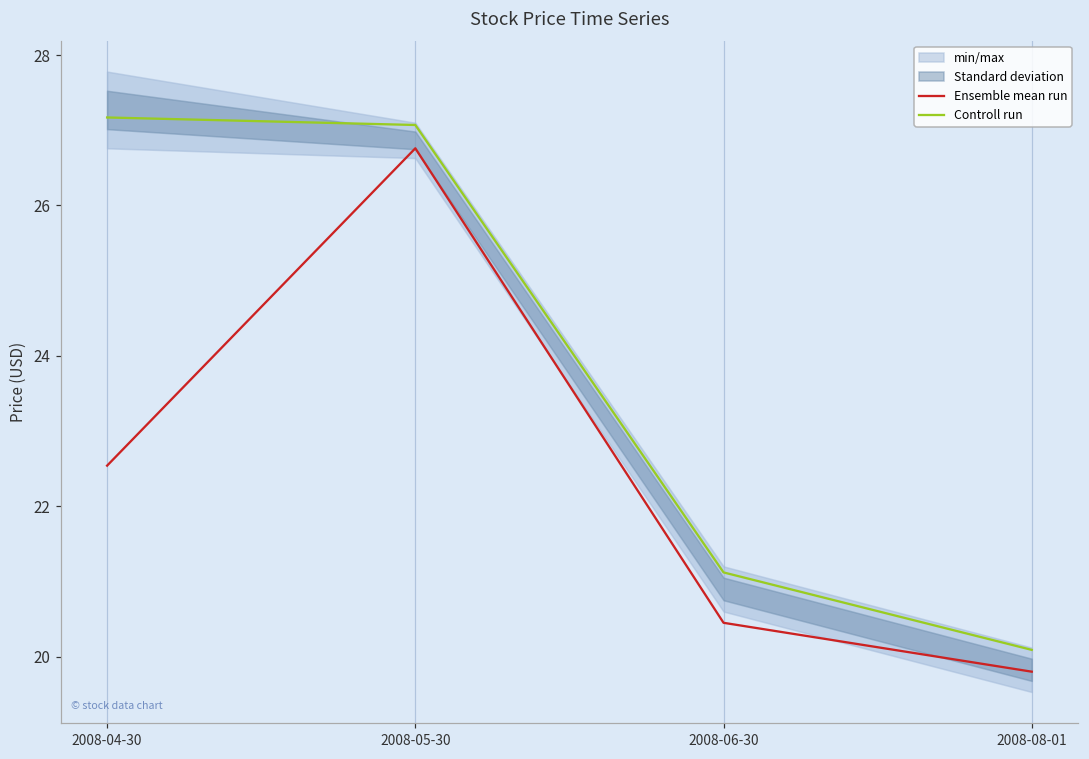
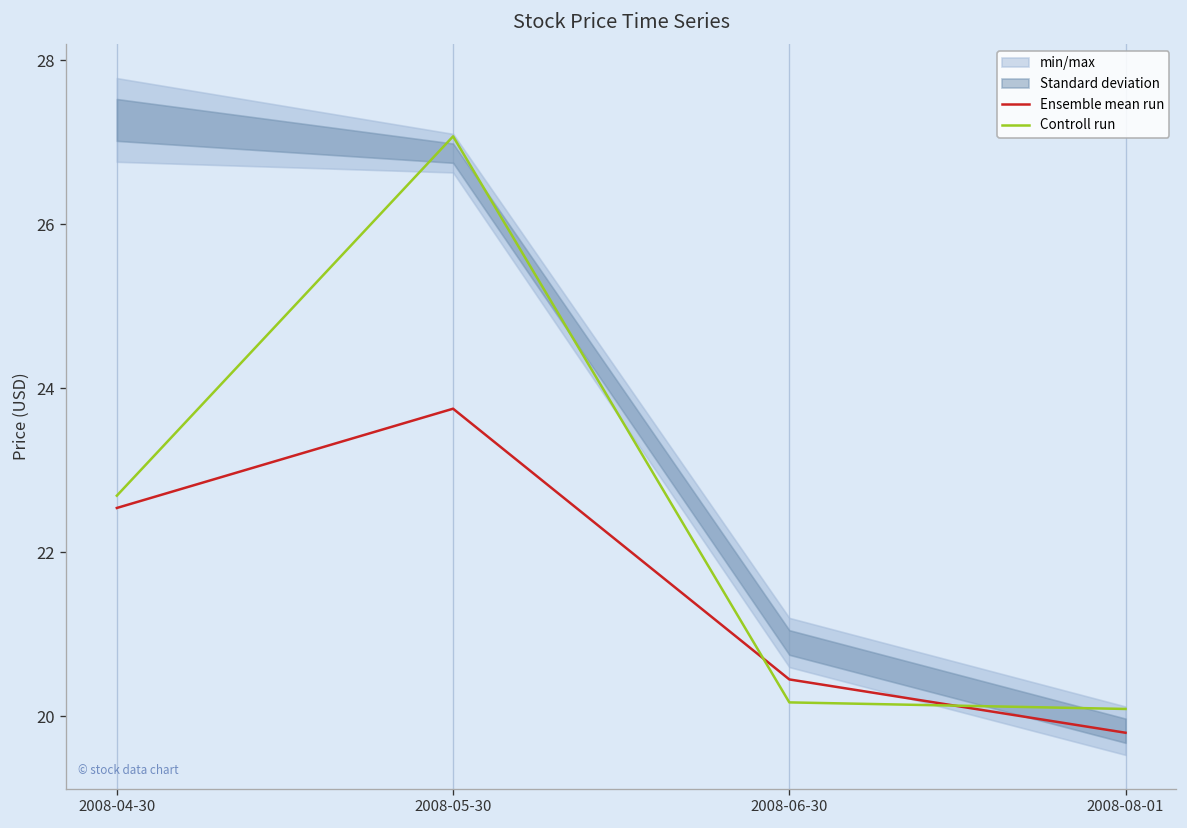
  {
    "Ensemble mean run": {
      "2008-04-30": 22.5,
-     "2008-05-30": 26.8,
+     "2008-05-30": 23.8,
      "2008-06-30": 20.5,
      "2008-08-01": 19.8
    },
    "Controll run": {
-     "2008-04-30": 27.2,
-     "2008-06-30": 21.1
+     "2008-04-30": 22.7,
+     "2008-06-30": 20.2
    }
  }
